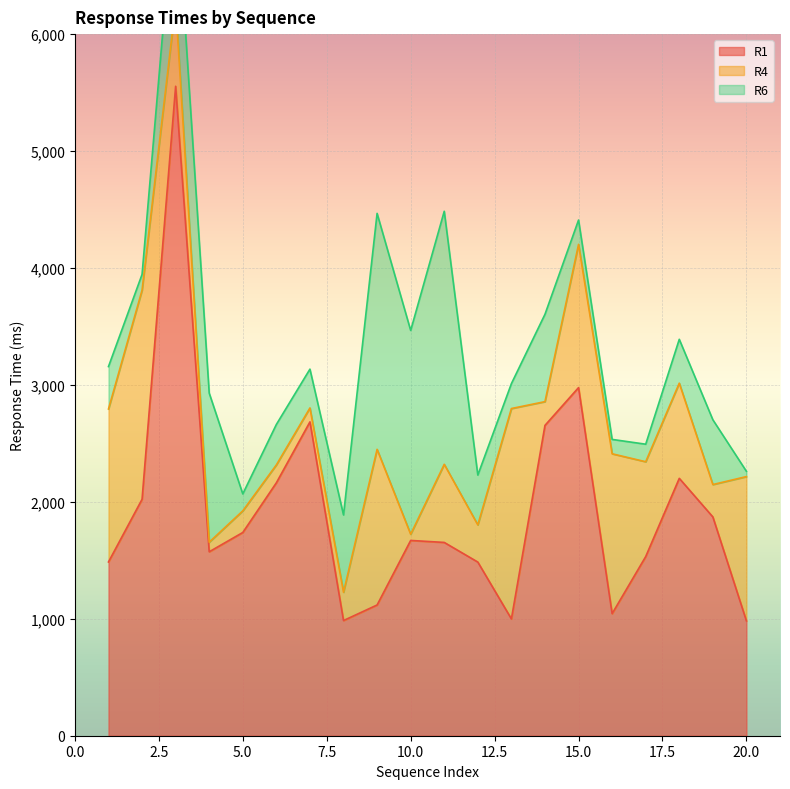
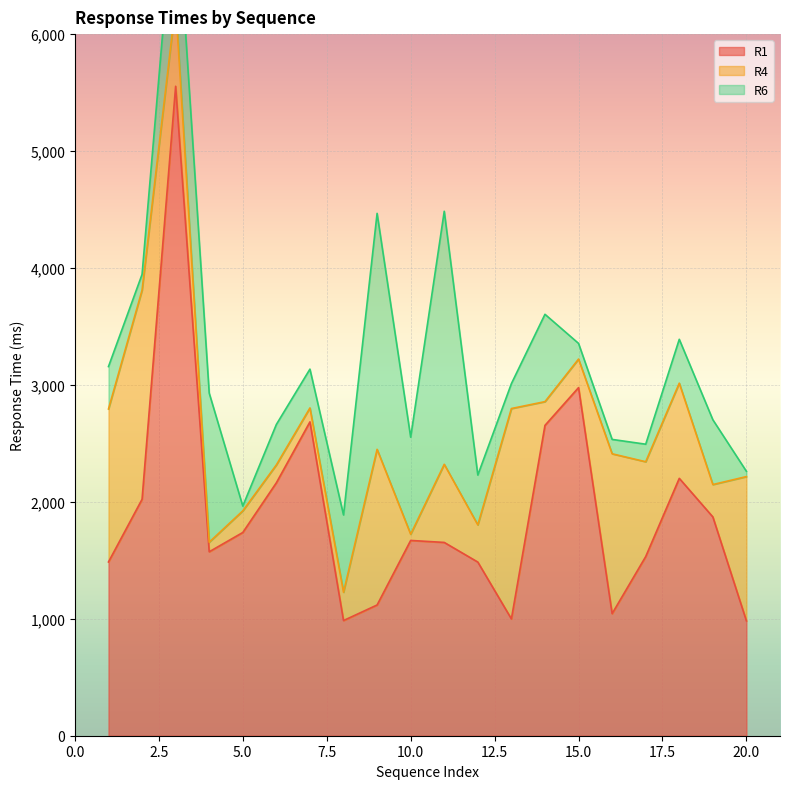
  {
    "R1": {
      "5.0": "1,740",
      "10.0": "1,670",
      "15.0": "2,980",
      "20.0": "980"
    },
    "R4": {
      "5.0": "190",
      "10.0": "50",
-     "15.0": "1,230",
+     "15.0": "240",
      "20.0": "1,230"
    },
    "R6": {
-     "5.0": "150",
-     "10.0": "1,740",
-     "15.0": "210",
+     "5.0": "40",
+     "10.0": "830",
+     "15.0": "130",
      "20.0": "50"
    }
  }
